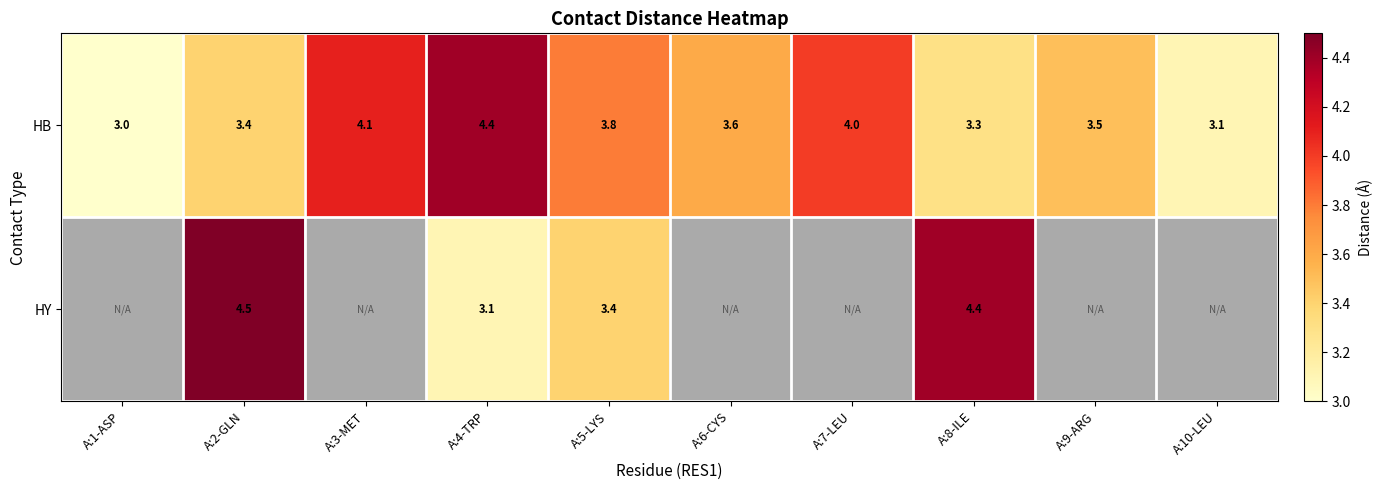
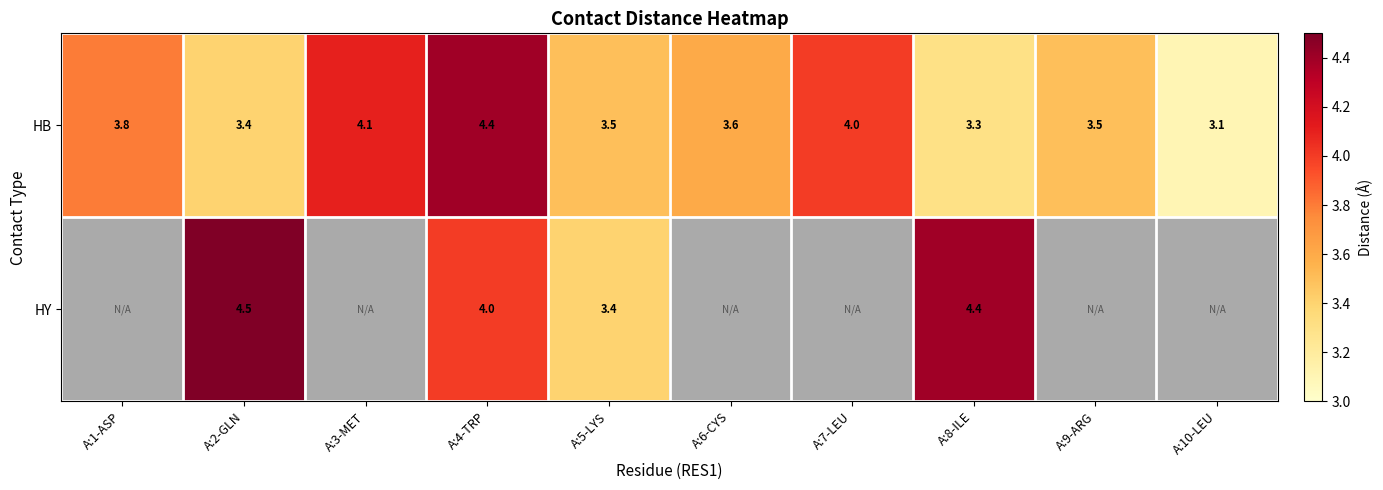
  {
    "HB": {
-     "A:1-ASP": 3.0,
+     "A:1-ASP": 3.8,
      "A:2-GLN": 3.4,
      "A:3-MET": 4.1,
      "A:4-TRP": 4.4,
-     "A:5-LYS": 3.8,
+     "A:5-LYS": 3.5,
      "A:6-CYS": 3.6,
      "A:7-LEU": 4.0,
      "A:8-ILE": 3.3,
      "A:9-ARG": 3.5,
      "A:10-LEU": 3.1
    },
    "HY": {
      "A:2-GLN": 4.5,
-     "A:4-TRP": 3.1,
+     "A:4-TRP": 4.0,
      "A:5-LYS": 3.4,
      "A:8-ILE": 4.4
    }
  }
